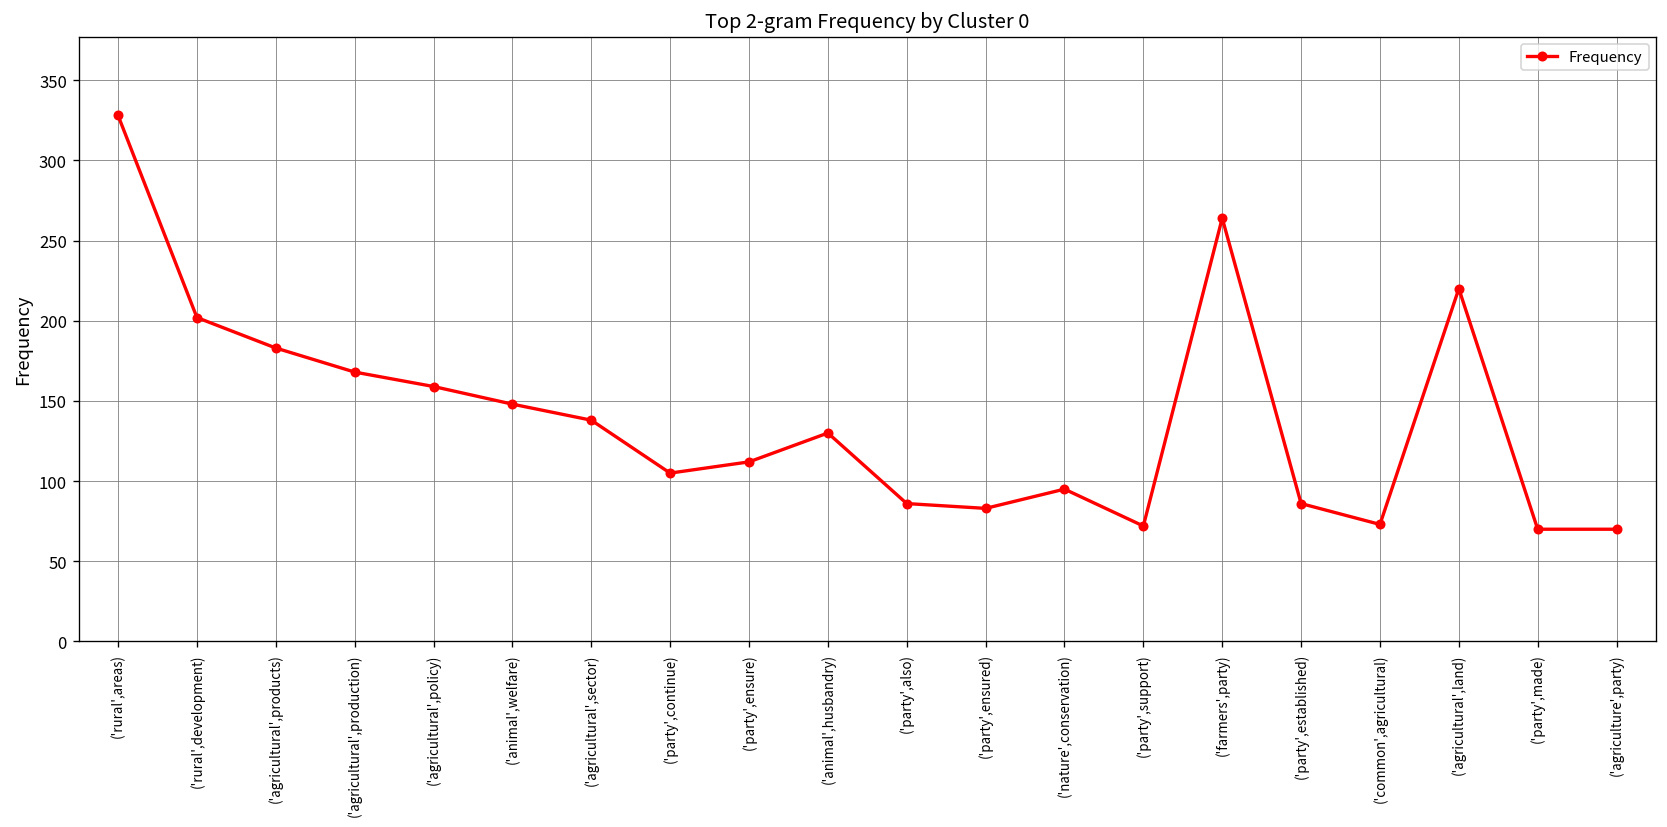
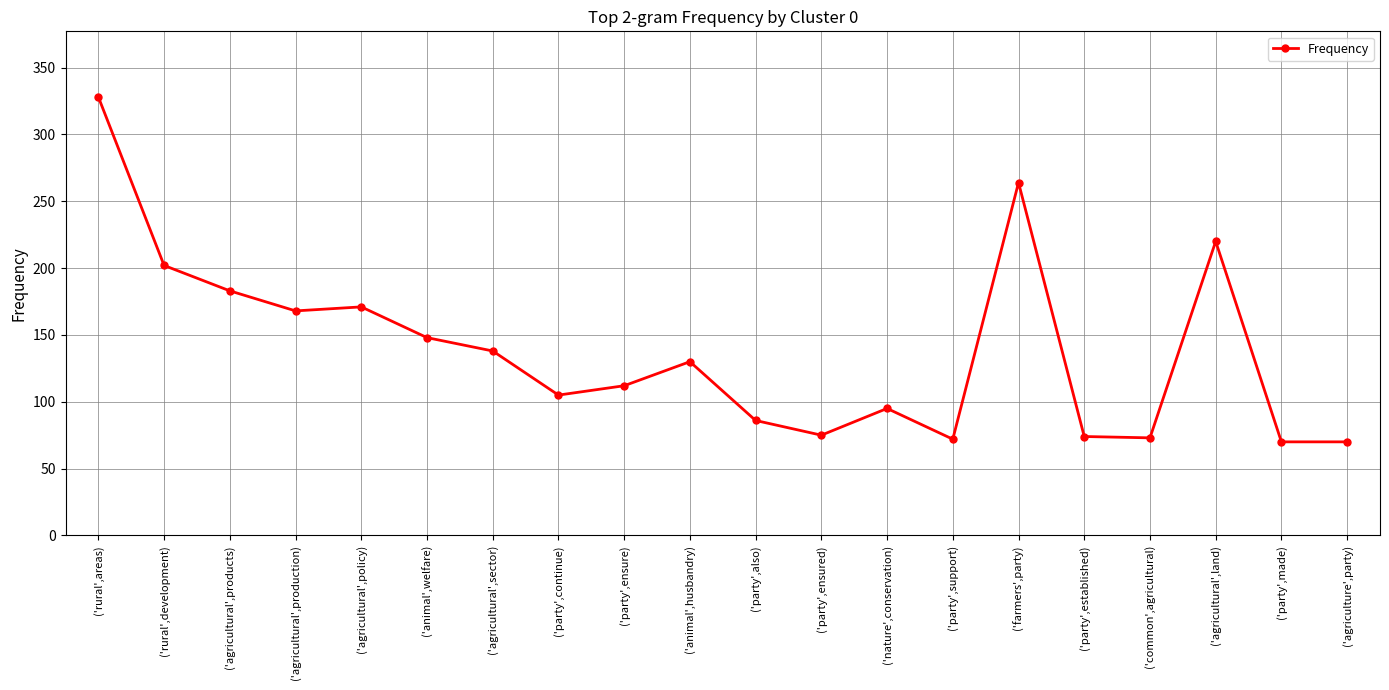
  {
    "('rural',areas)": 328,
    "('rural',development)": 202,
    "('agricultural',products)": 183,
    "('agricultural',production)": 168,
-   "('agricultural',policy)": 159,
+   "('agricultural',policy)": 171,
    "('animal',welfare)": 148,
    "('agricultural',sector)": 138,
    "('party',continue)": 105,
    "('party',ensure)": 112,
    "('animal',husbandry)": 130,
    "('party',also)": 86,
-   "('party',ensured)": 83,
+   "('party',ensured)": 75,
    "('nature',conservation)": 95,
    "('party',support)": 72,
    "('farmers',party)": 264,
-   "('party',established)": 86,
+   "('party',established)": 74,
    "('common',agricultural)": 73,
    "('agricultural',land)": 220,
    "('party',made)": 70,
    "('agriculture',party)": 70
  }
